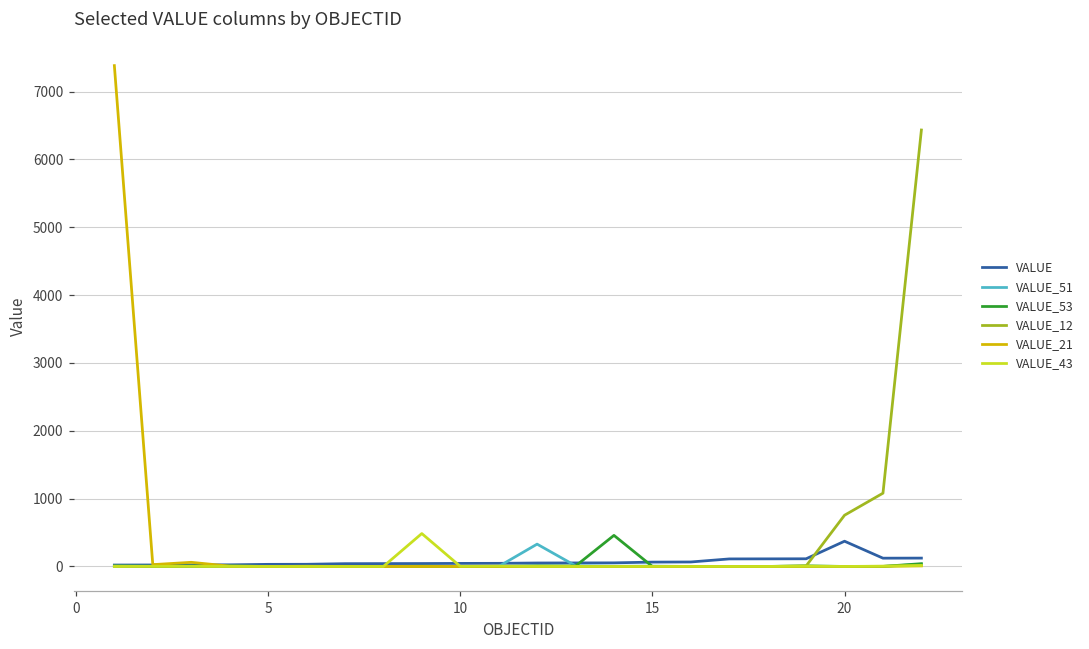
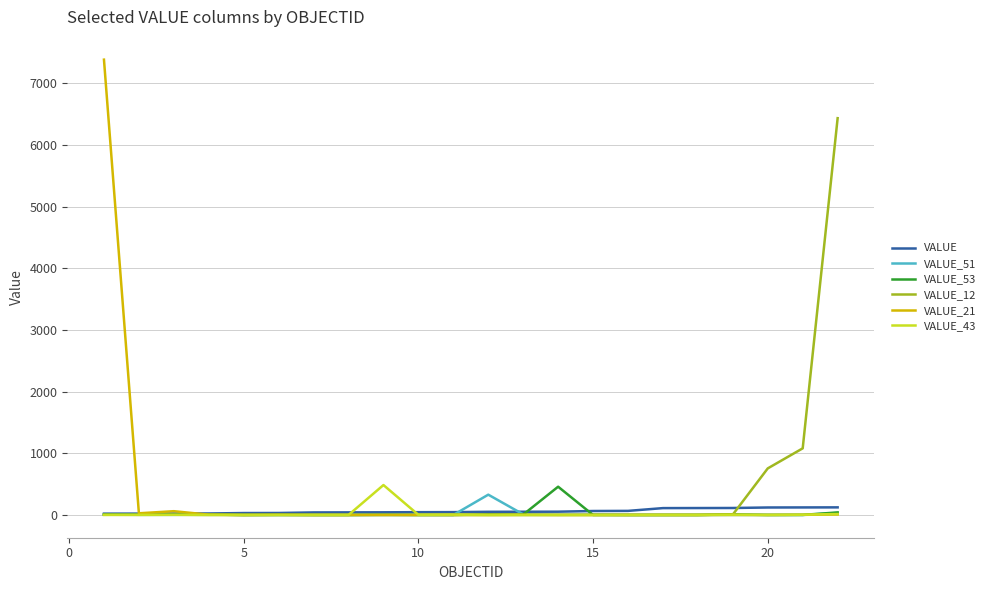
  {
    "VALUE": {
      "10": 0,
      "15": 100,
-     "20": 400
+     "20": 100
    }
  }
